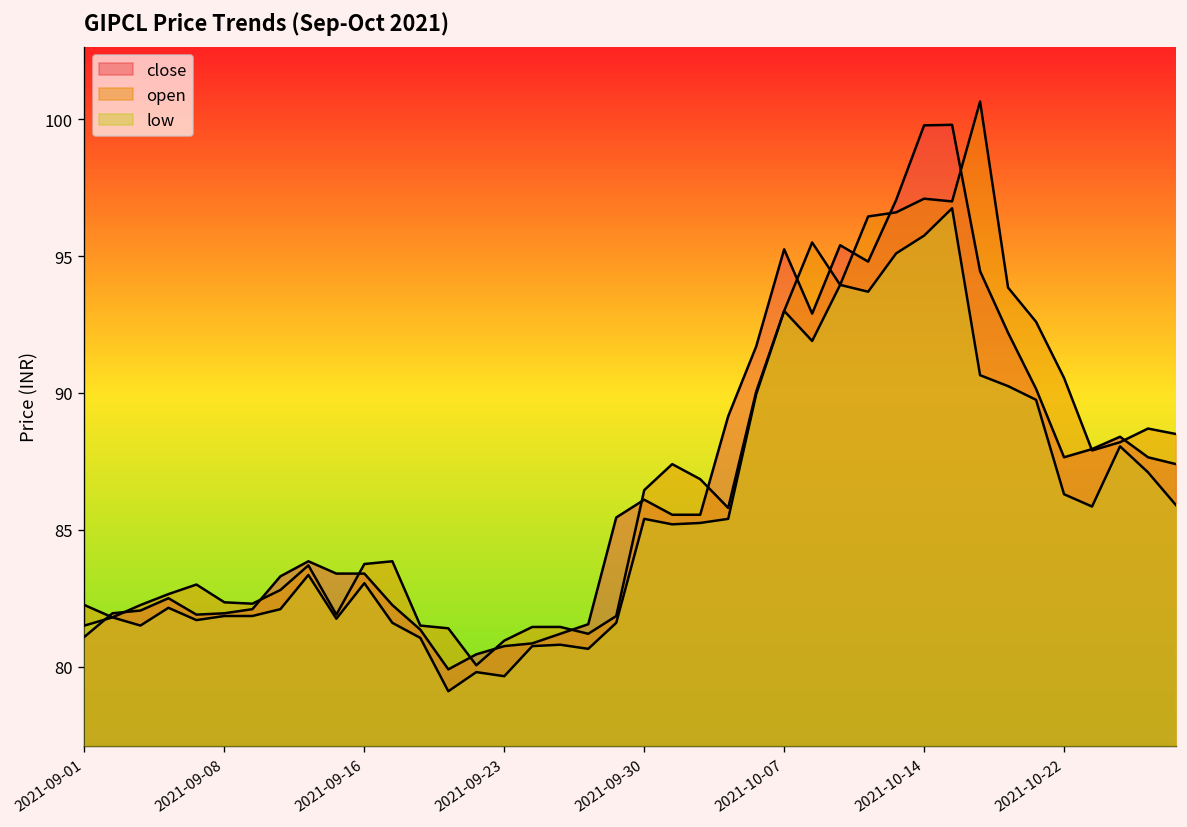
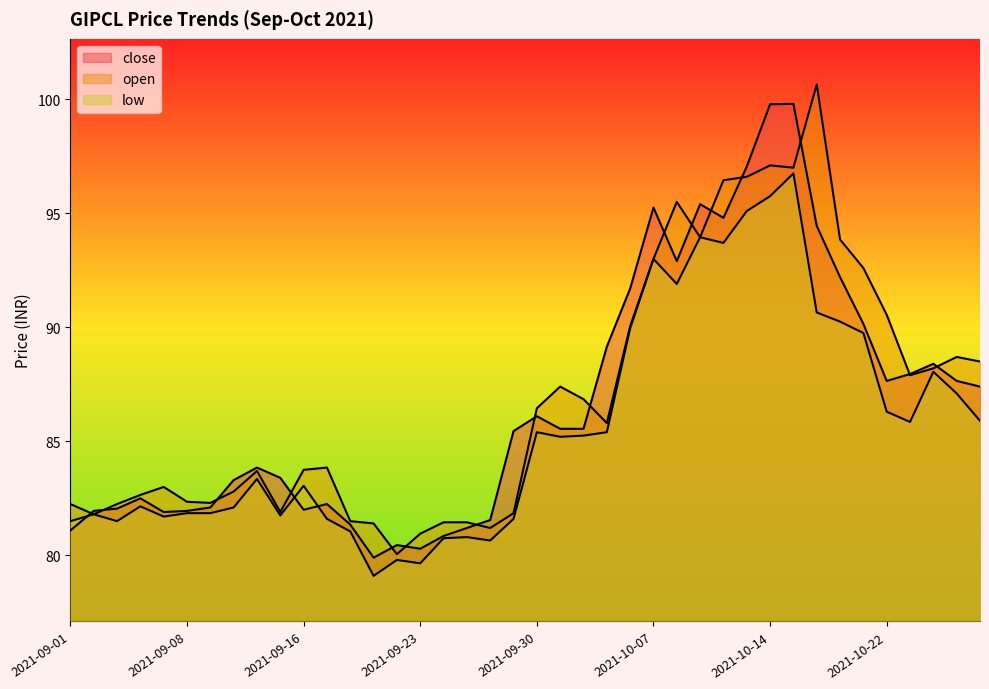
  {
    "close": {
      "2021-09-01": 81.1,
-     "2021-09-16": 83.4,
-     "2021-09-23": 80.8,
+     "2021-09-16": 82.0,
+     "2021-09-23": 80.3,
      "2021-09-30": 86.1,
      "2021-10-07": 95.3,
      "2021-10-14": 99.8,
      "2021-10-22": 87.7
    }
  }
